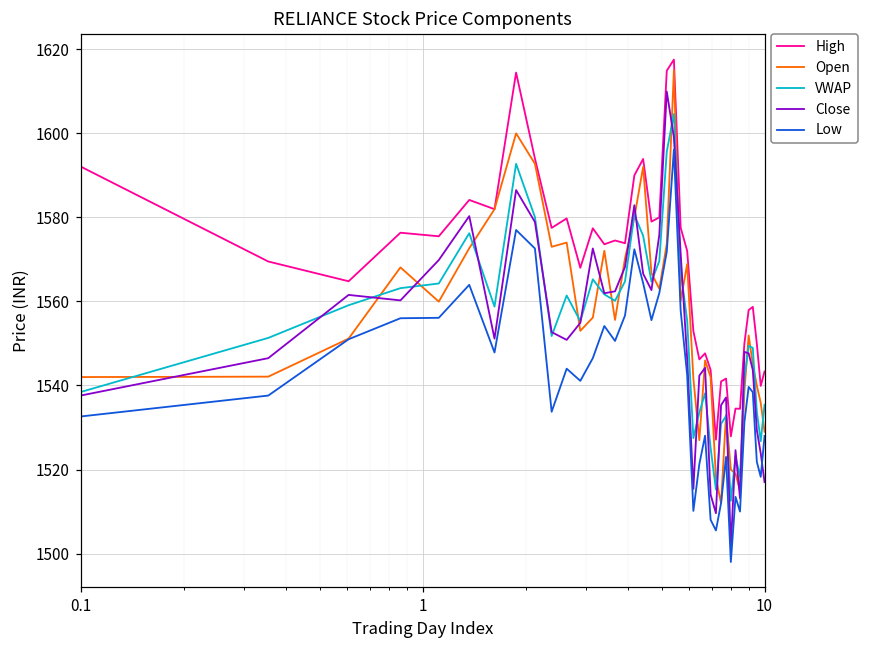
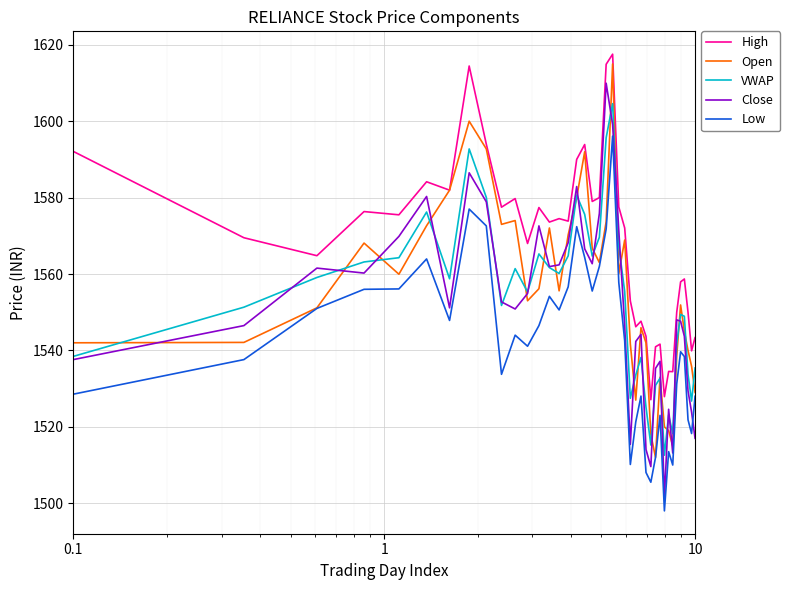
  {
    "High": {
      "0.1": 1592,
      "10": 1543
    },
    "Open": {
      "0.1": 1542,
      "10": 1529
    },
    "VWAP": {
      "0.1": 1538,
      "10": 1535
    },
    "Close": {
      "0.1": 1538,
      "10": 1517
    },
    "Low": {
-     "0.1": 1533,
+     "0.1": 1529,
      "10": 1528
    }
  }
